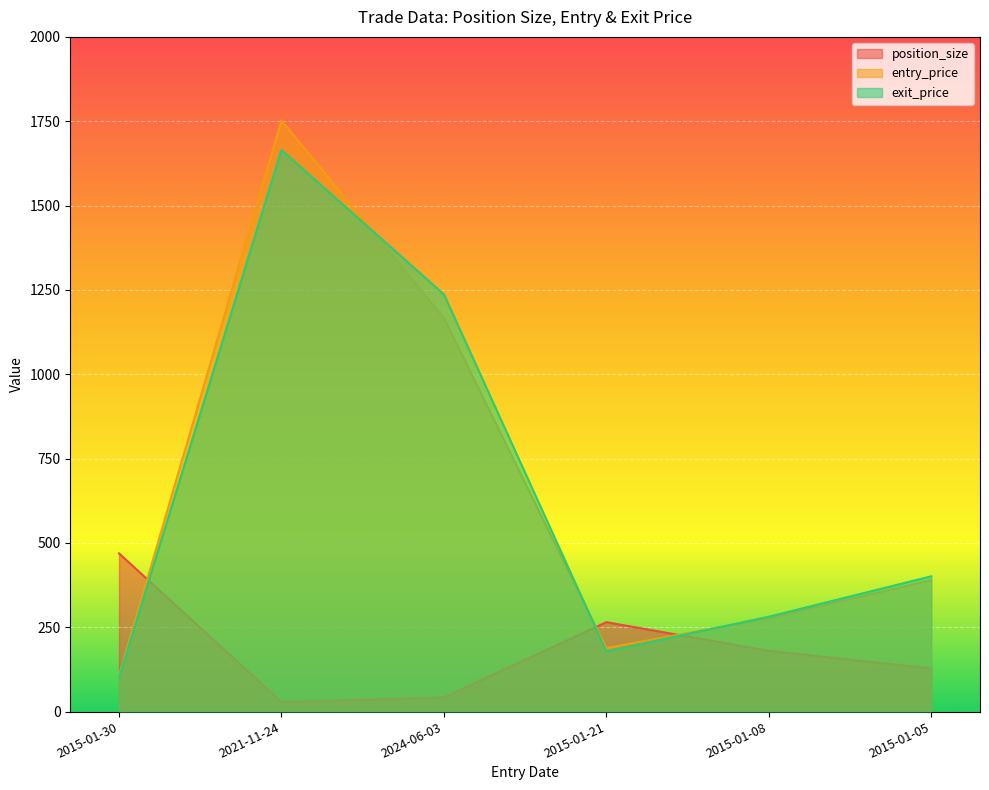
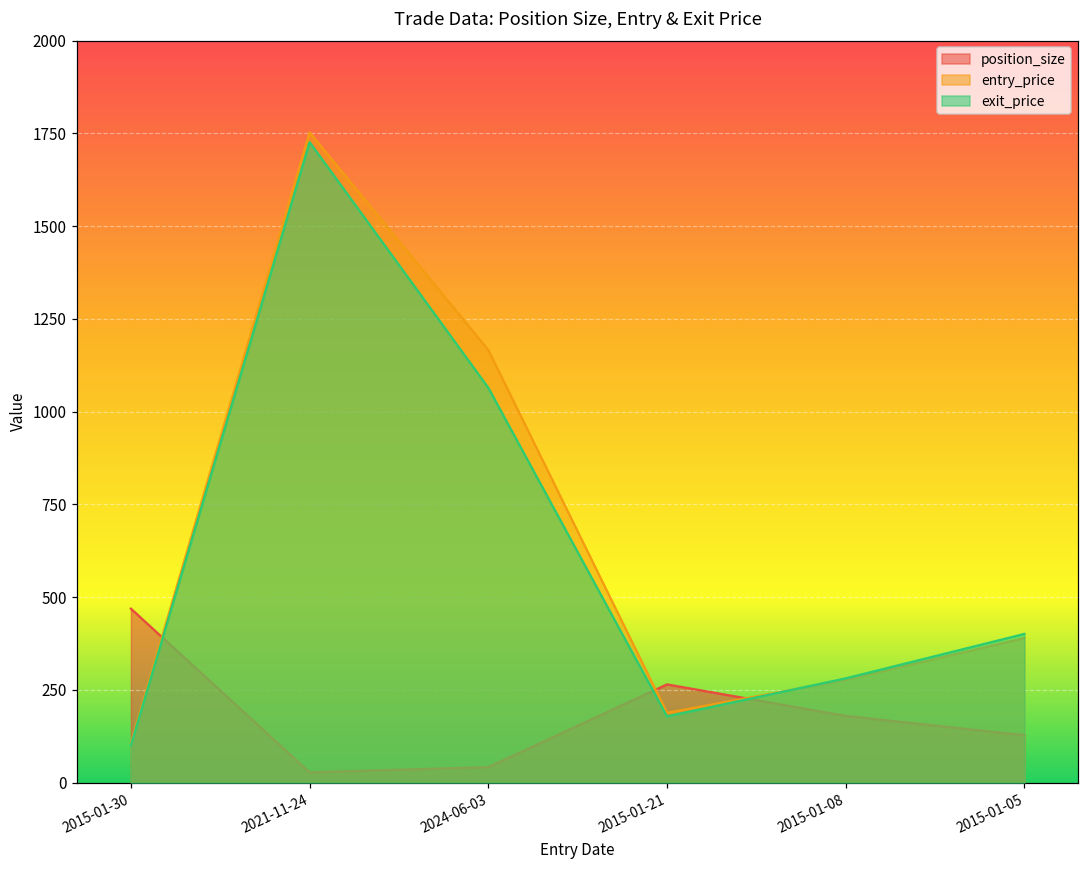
  {
    "position_size": {
      "2015-01-30": 470,
      "2021-11-24": 30,
      "2024-06-03": 40,
      "2015-01-21": 270,
      "2015-01-08": 180,
      "2015-01-05": 130
    },
    "entry_price": {
      "2021-11-24": 1750,
      "2024-06-03": 1170,
      "2015-01-21": 190,
      "2015-01-05": 390
    },
    "exit_price": {
-     "2021-11-24": 1660,
-     "2024-06-03": 1240,
+     "2021-11-24": 1730,
+     "2024-06-03": 1060,
      "2015-01-21": 180,
      "2015-01-05": 400
    }
  }
